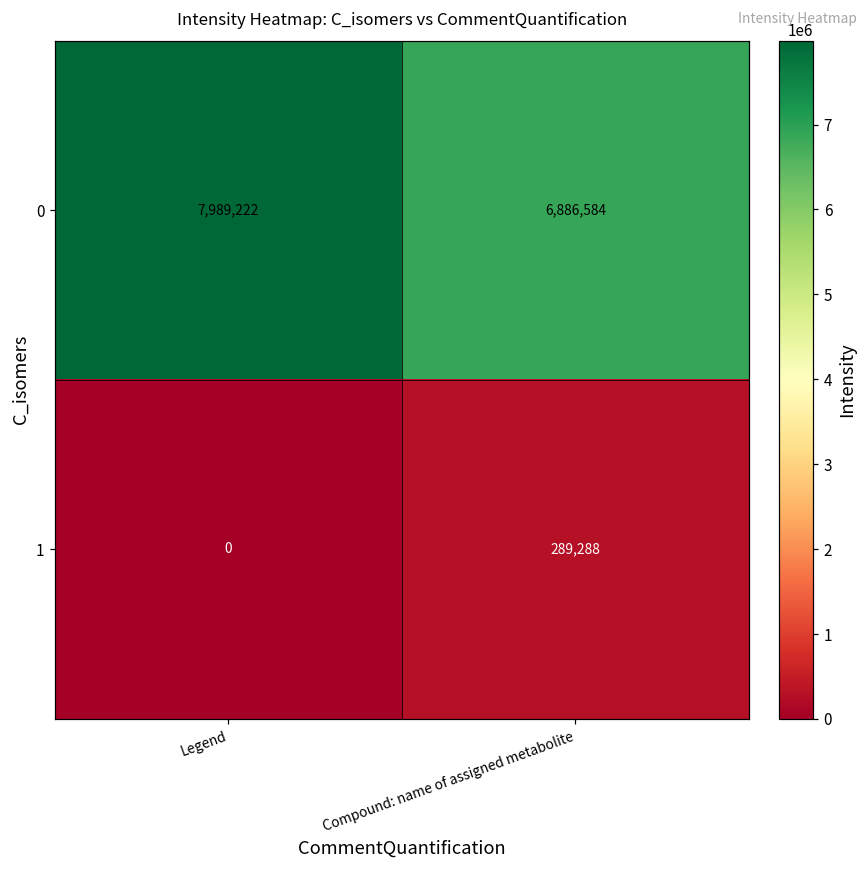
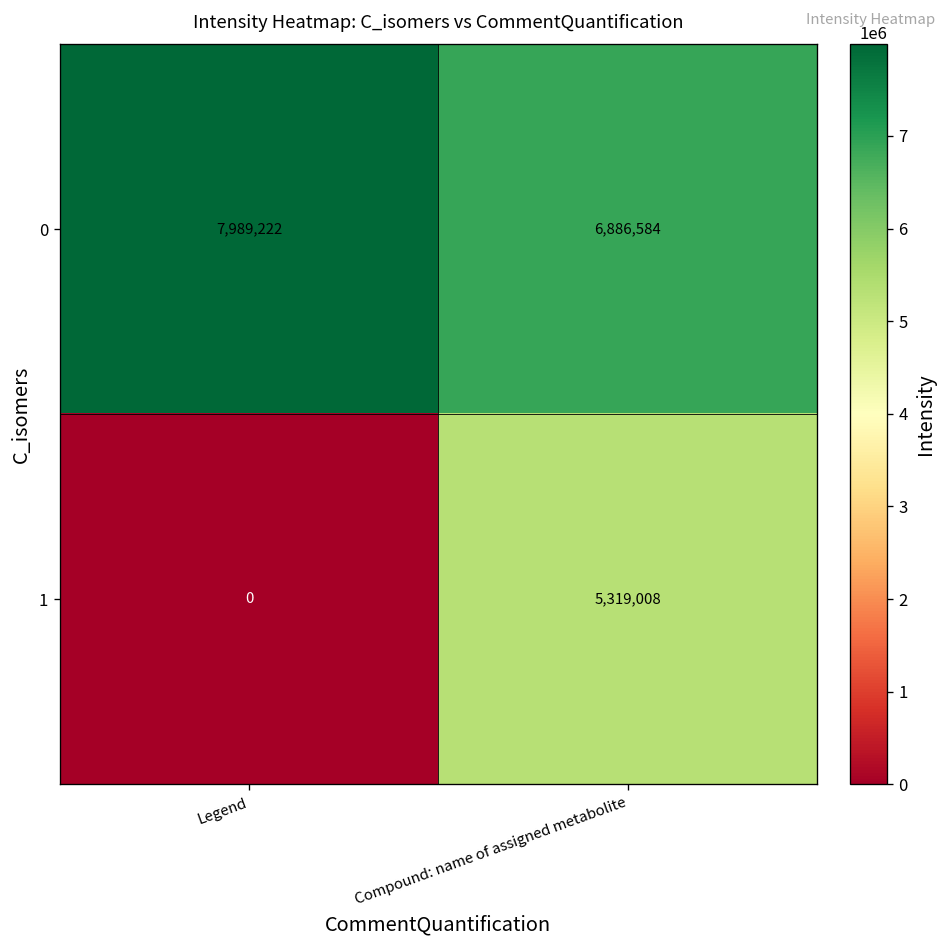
  {
    "0": {
      "Legend": "7,989,222",
      "Compound: name of assigned metabolite": "6,886,584"
    },
    "1": {
      "Legend": "0",
-     "Compound: name of assigned metabolite": "289,288"
+     "Compound: name of assigned metabolite": "5,319,008"
    }
  }
